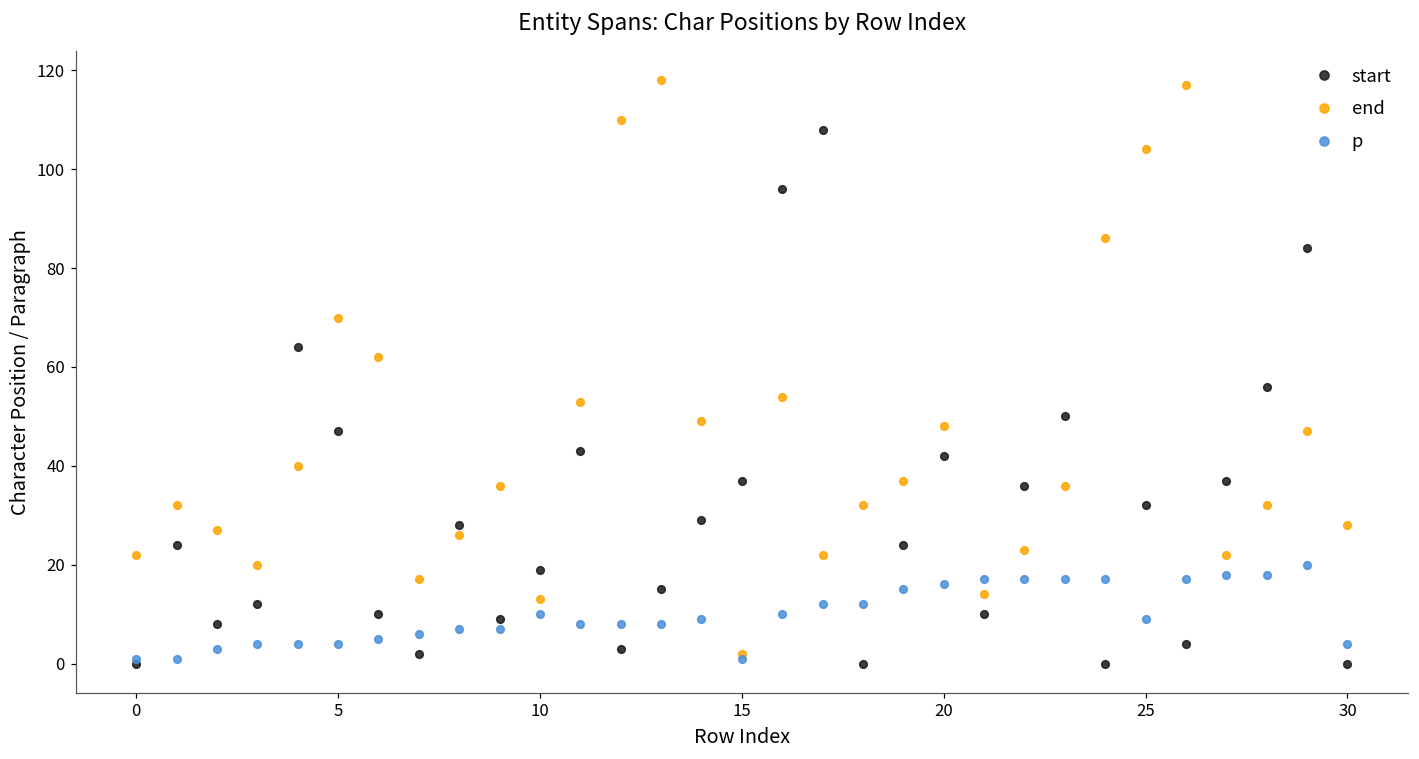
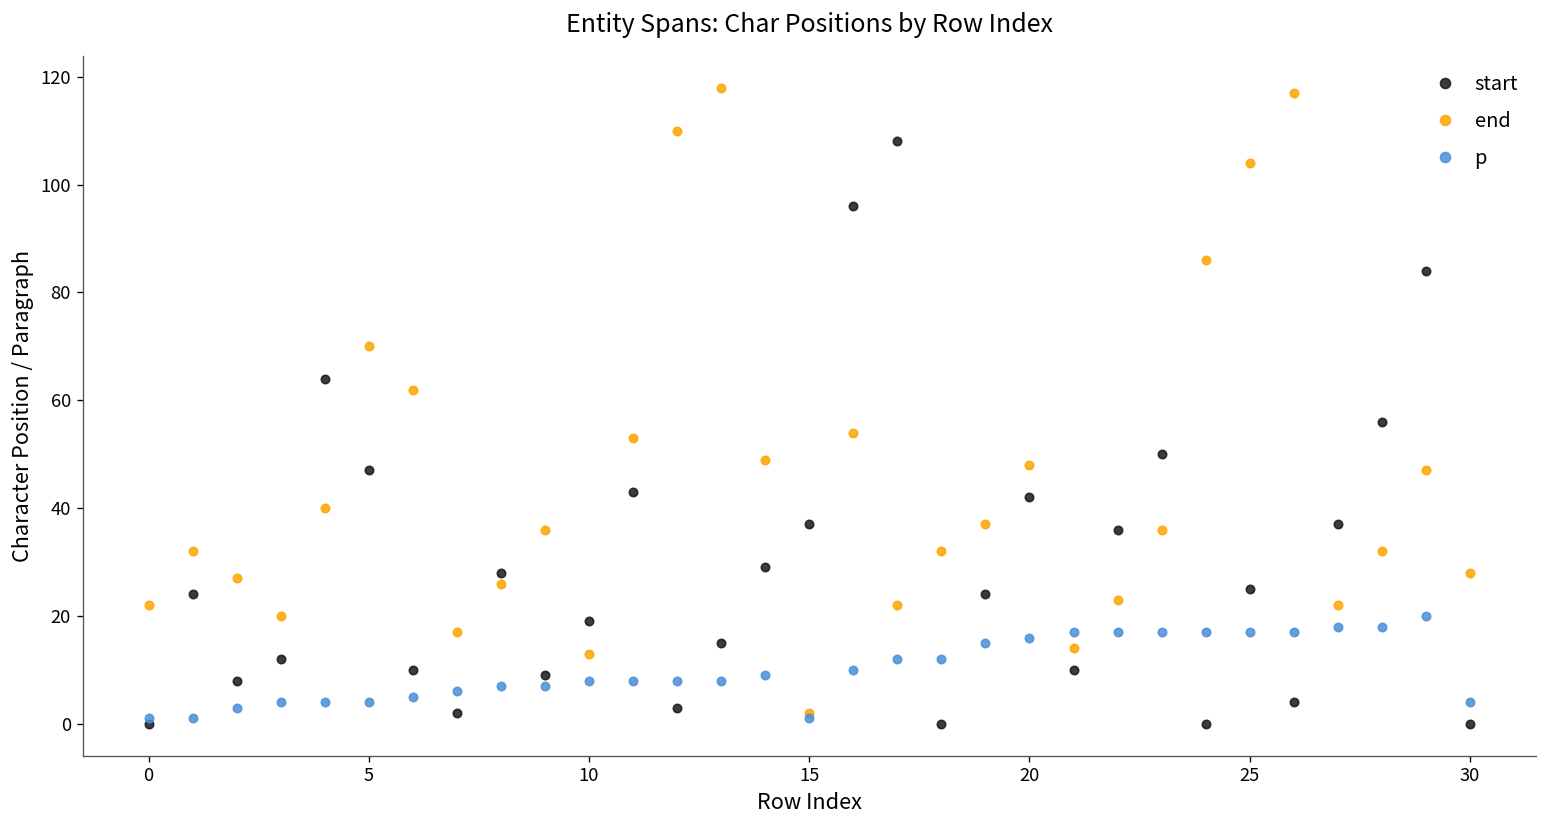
  {
    "start": {
      "0": 0,
      "5": 47,
      "10": 19,
      "15": 37,
      "20": 42,
-     "25": 32,
+     "25": 25,
      "30": 0
    },
    "end": {
      "0": 22,
      "5": 70,
      "10": 13,
      "15": 2,
      "20": 48,
      "25": 104,
      "30": 28
    },
    "p": {
      "0": 1,
      "5": 4,
-     "10": 10,
+     "10": 8,
      "15": 1,
      "20": 16,
-     "25": 9,
+     "25": 17,
      "30": 4
    }
  }
